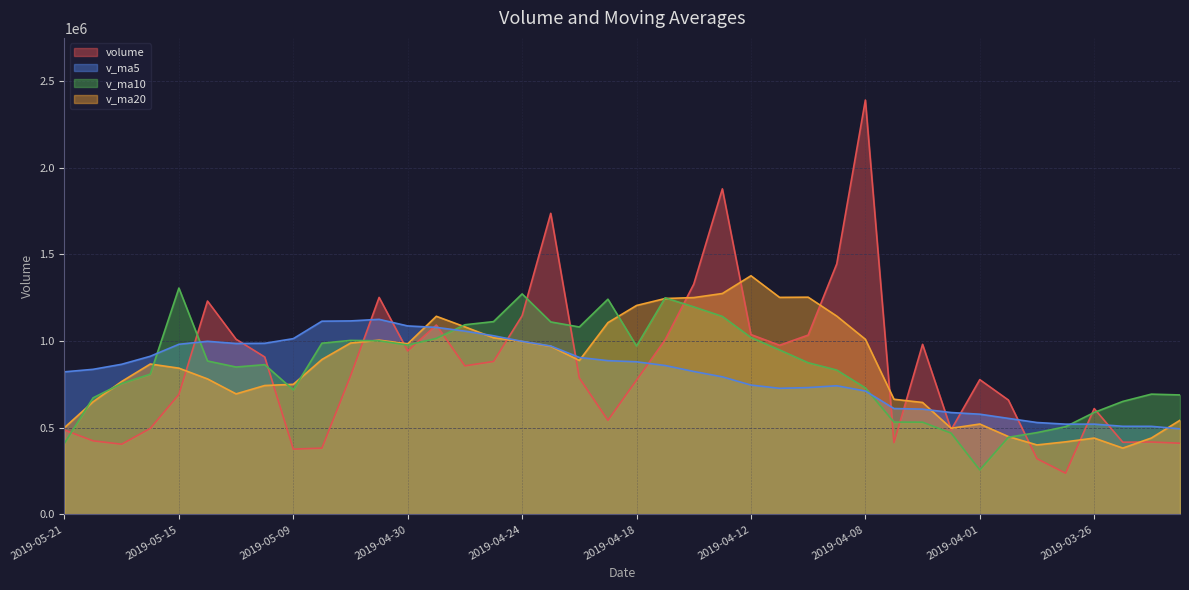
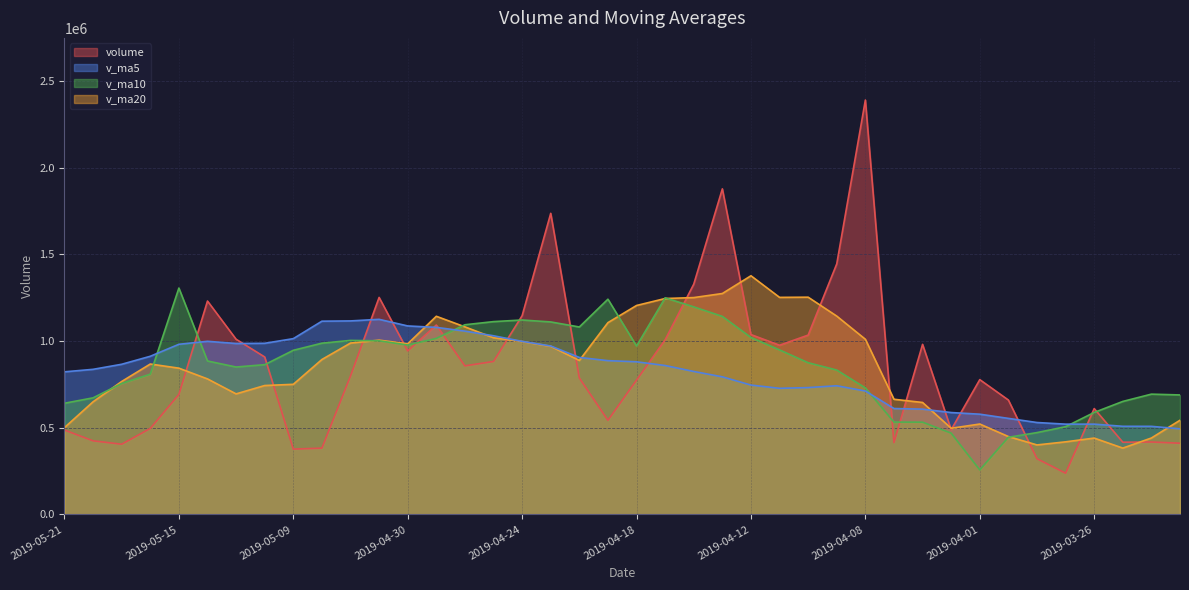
  {
    "v_ma10": {
-     "2019-05-21": 410000,
+     "2019-05-21": 640000,
      "2019-05-15": 1310000,
-     "2019-05-09": 720000,
-     "2019-04-24": 1270000,
+     "2019-05-09": 950000,
+     "2019-04-24": 1120000,
      "2019-04-18": 970000,
      "2019-04-12": 1020000,
      "2019-04-08": 730000,
      "2019-04-01": 260000,
      "2019-03-26": 590000
    }
  }
